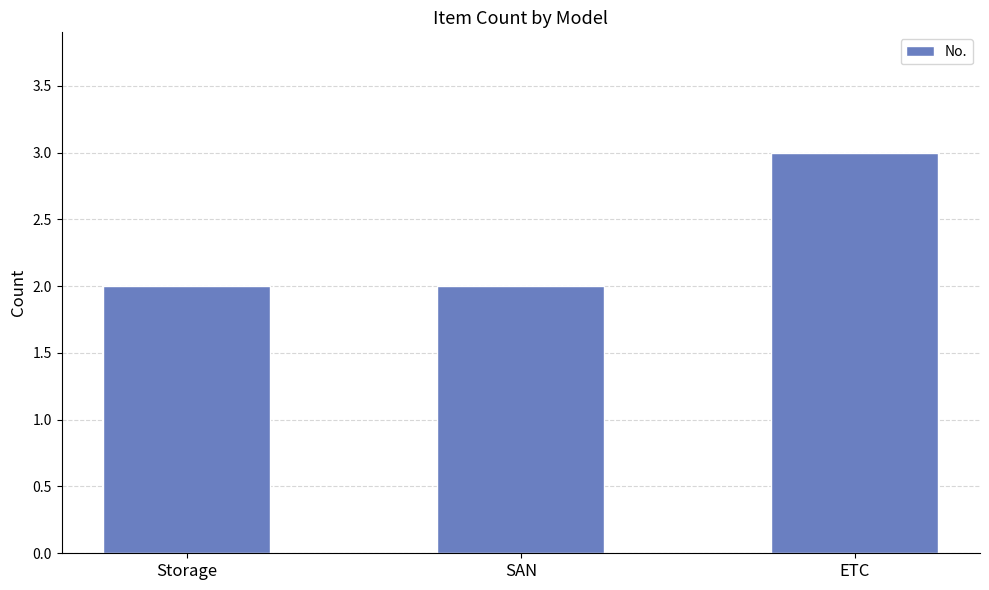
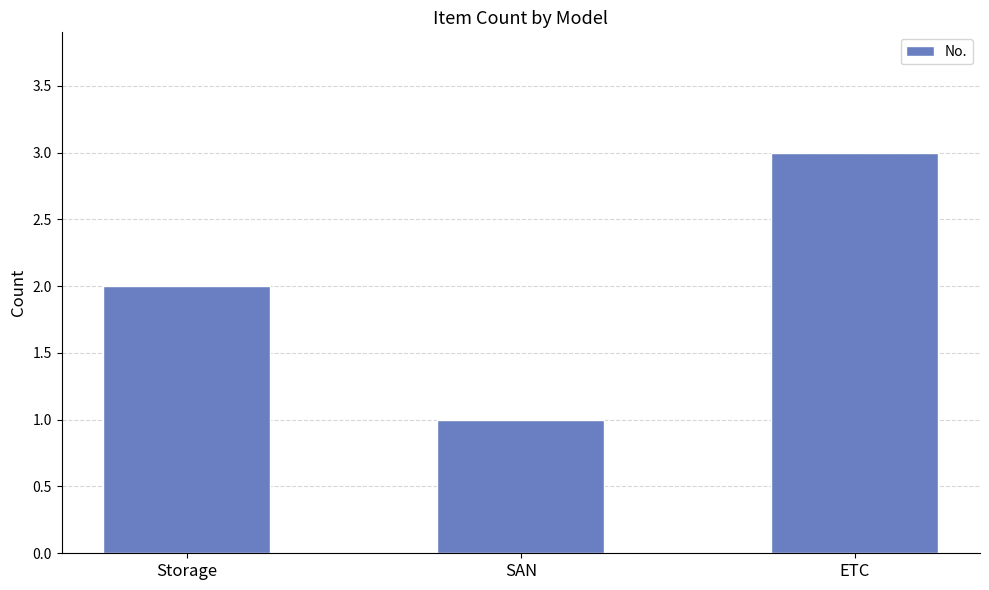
  {
    "Storage": 2,
-   "SAN": 2,
+   "SAN": 1,
    "ETC": 3
  }
